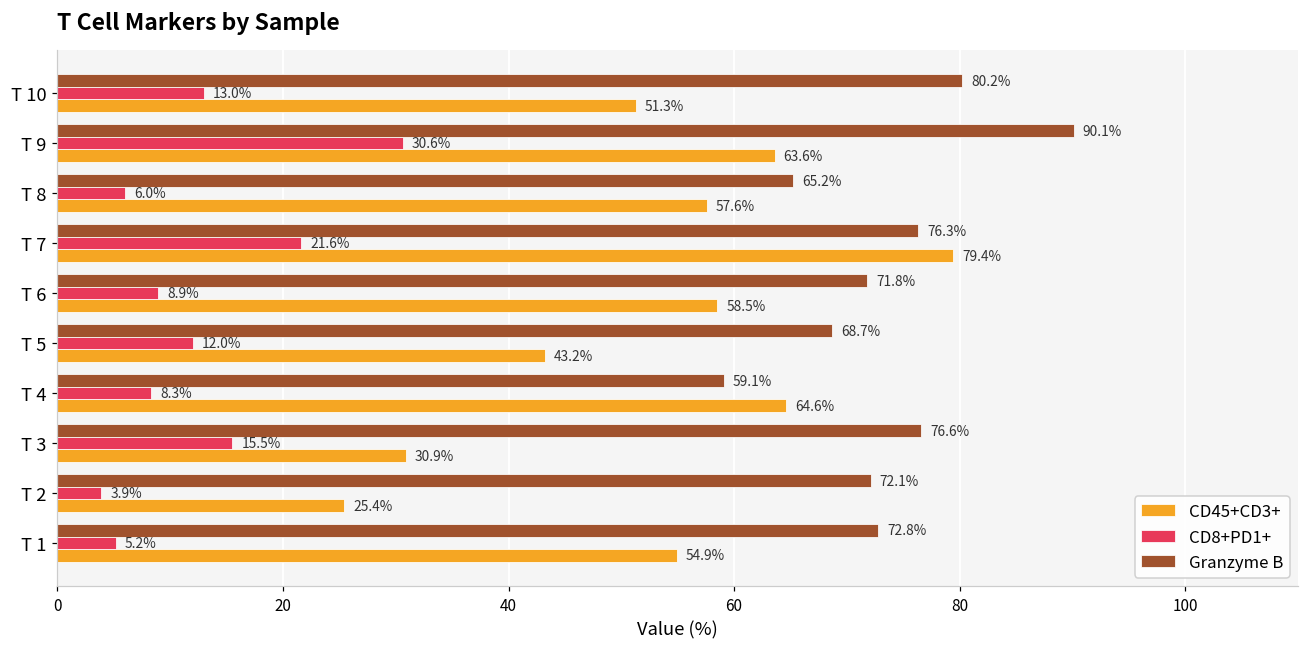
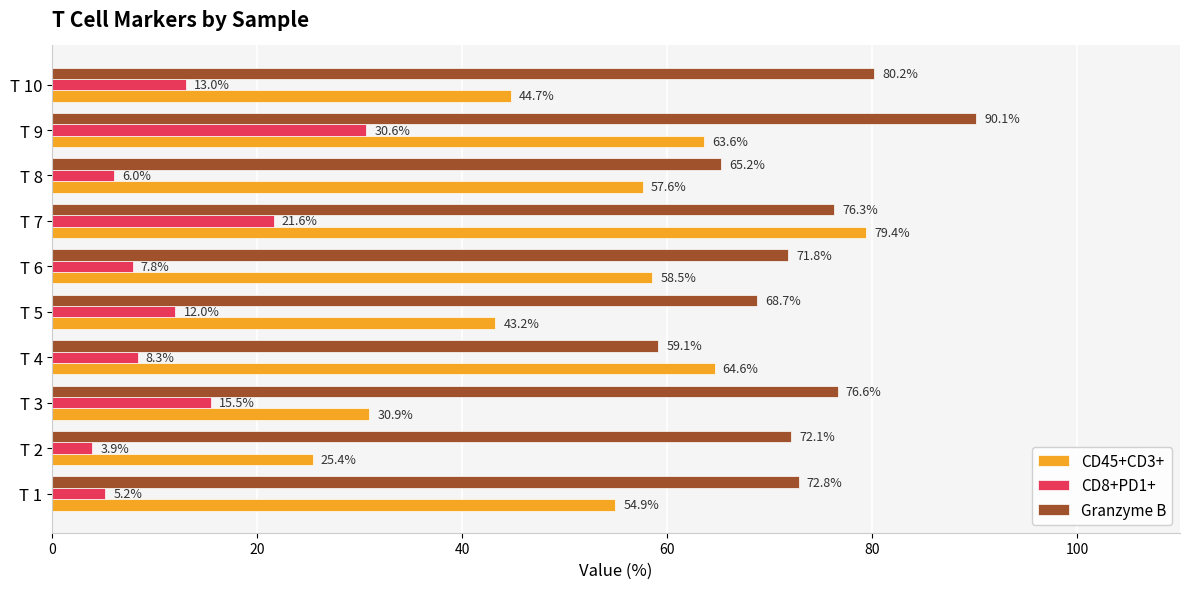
  {
    "CD45+CD3+": {
-     "T 10": "51.3%",
+     "T 10": "44.7%",
      "T 9": "63.6%",
      "T 8": "57.6%",
      "T 7": "79.4%",
      "T 6": "58.5%",
      "T 5": "43.2%",
      "T 4": "64.6%",
      "T 3": "30.9%",
      "T 2": "25.4%",
      "T 1": "54.9%"
    },
    "CD8+PD1+": {
      "T 10": "13.0%",
      "T 9": "30.6%",
      "T 8": "6.0%",
      "T 7": "21.6%",
-     "T 6": "8.9%",
+     "T 6": "7.8%",
      "T 5": "12.0%",
      "T 4": "8.3%",
      "T 3": "15.5%",
      "T 2": "3.9%",
      "T 1": "5.2%"
    },
    "Granzyme B": {
      "T 10": "80.2%",
      "T 9": "90.1%",
      "T 8": "65.2%",
      "T 7": "76.3%",
      "T 6": "71.8%",
      "T 5": "68.7%",
      "T 4": "59.1%",
      "T 3": "76.6%",
      "T 2": "72.1%",
      "T 1": "72.8%"
    }
  }
